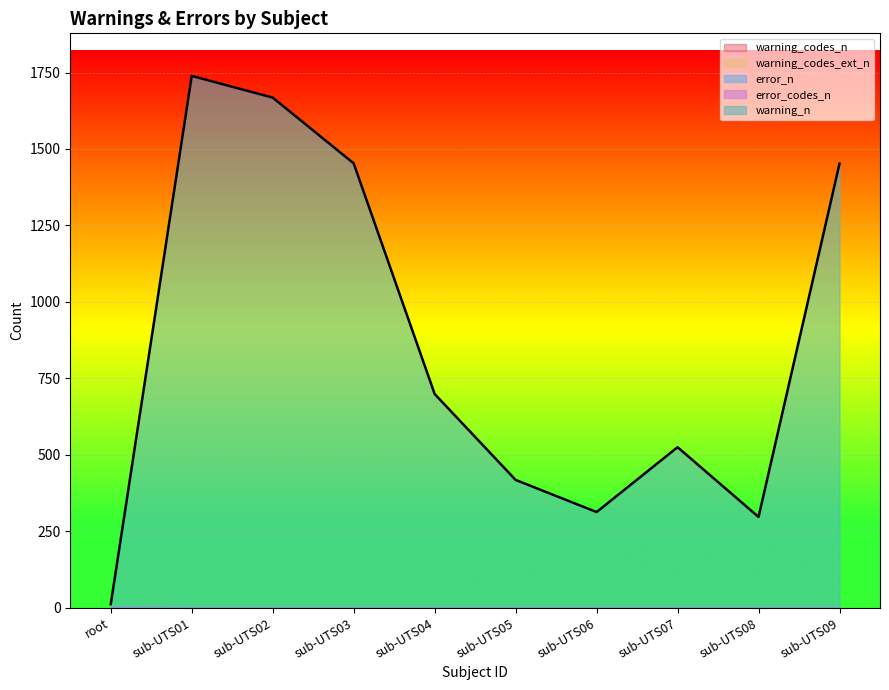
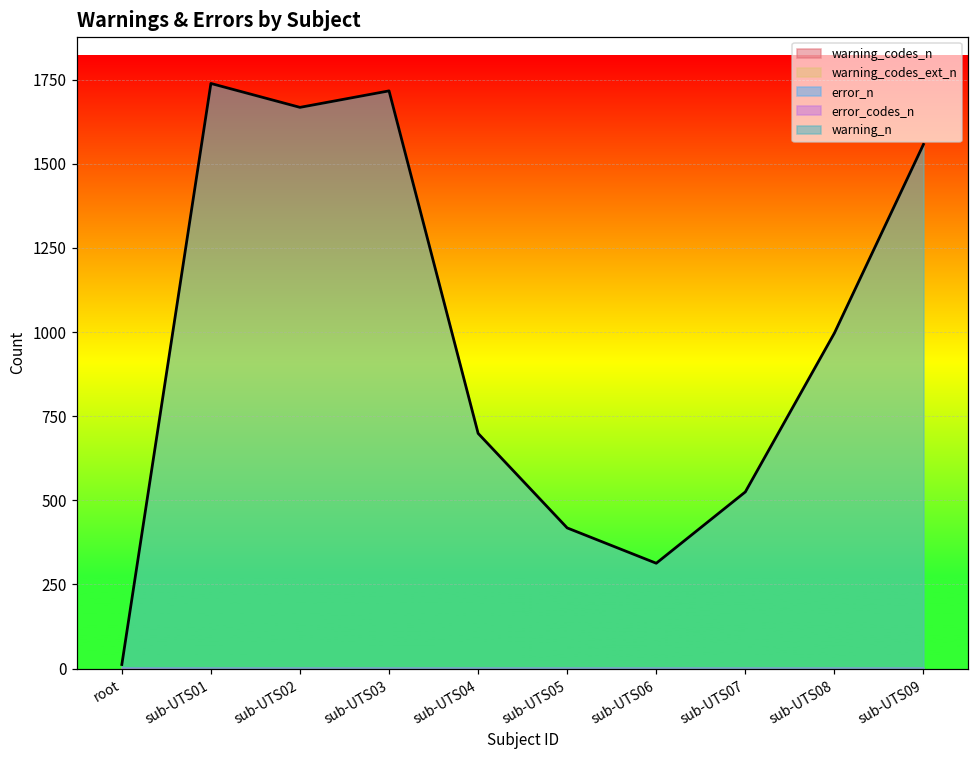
  {
    "warning_n": {
      "sub-UTS01": 1740,
      "sub-UTS02": 1670,
-     "sub-UTS03": 1450,
+     "sub-UTS03": 1720,
      "sub-UTS04": 700,
      "sub-UTS05": 420,
      "sub-UTS06": 310,
      "sub-UTS07": 520,
-     "sub-UTS08": 300,
-     "sub-UTS09": 1450
+     "sub-UTS08": 1000,
+     "sub-UTS09": 1560
    }
  }
